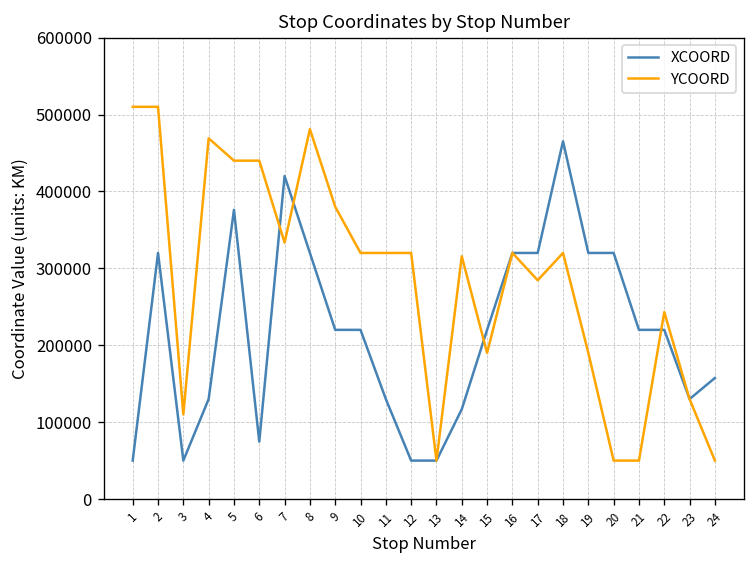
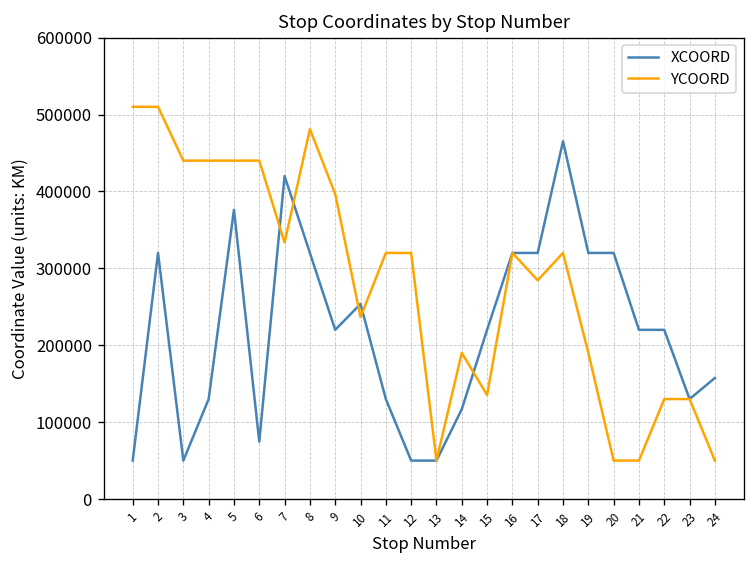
  {
    "XCOORD": {
      "1": 50000,
      "2": 320000,
      "3": 50000,
      "4": 130000,
      "5": 380000,
      "6": 70000,
      "7": 420000,
      "8": 320000,
      "9": 220000,
-     "10": 220000,
+     "10": 250000,
      "11": 130000,
      "12": 50000,
      "14": 120000,
      "15": 220000,
      "17": 320000,
      "18": 470000,
      "19": 320000,
      "20": 320000,
      "21": 220000,
      "22": 220000,
      "24": 160000
    },
    "YCOORD": {
      "1": 510000,
      "2": 510000,
-     "3": 110000,
-     "4": 470000,
+     "3": 440000,
+     "4": 440000,
      "5": 440000,
      "6": 440000,
      "7": 330000,
      "8": 480000,
-     "9": 380000,
-     "10": 320000,
+     "9": 400000,
+     "10": 240000,
      "11": 320000,
      "12": 320000,
-     "14": 320000,
-     "15": 190000,
+     "14": 190000,
+     "15": 140000,
      "17": 280000,
      "18": 320000,
      "19": 190000,
      "20": 50000,
      "21": 50000,
-     "22": 240000,
+     "22": 130000,
      "24": 50000
    }
  }
